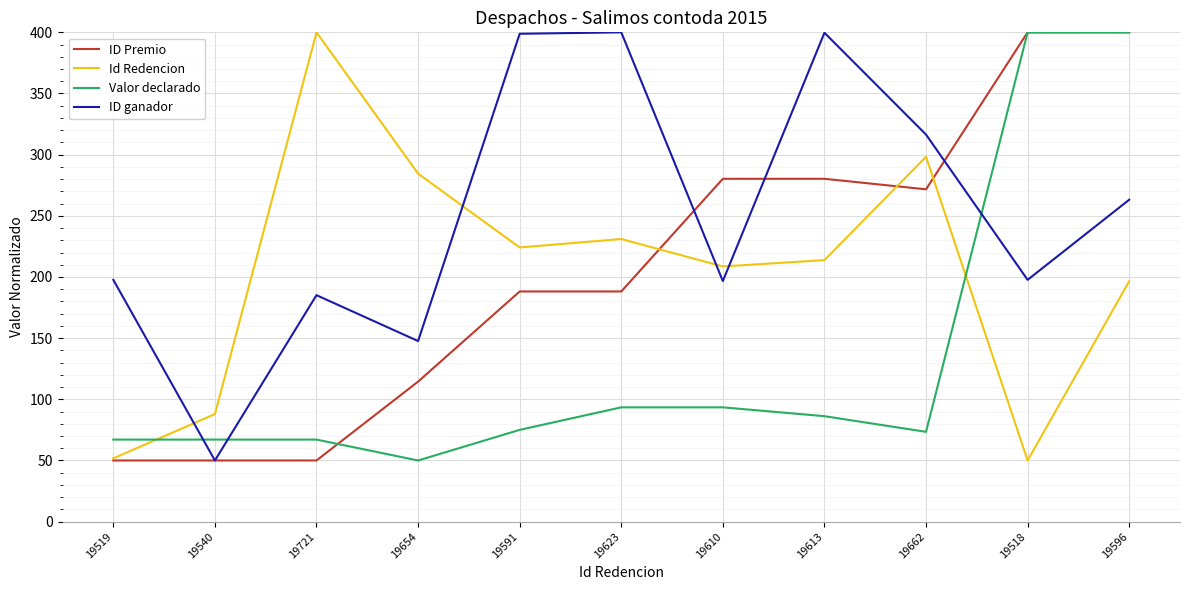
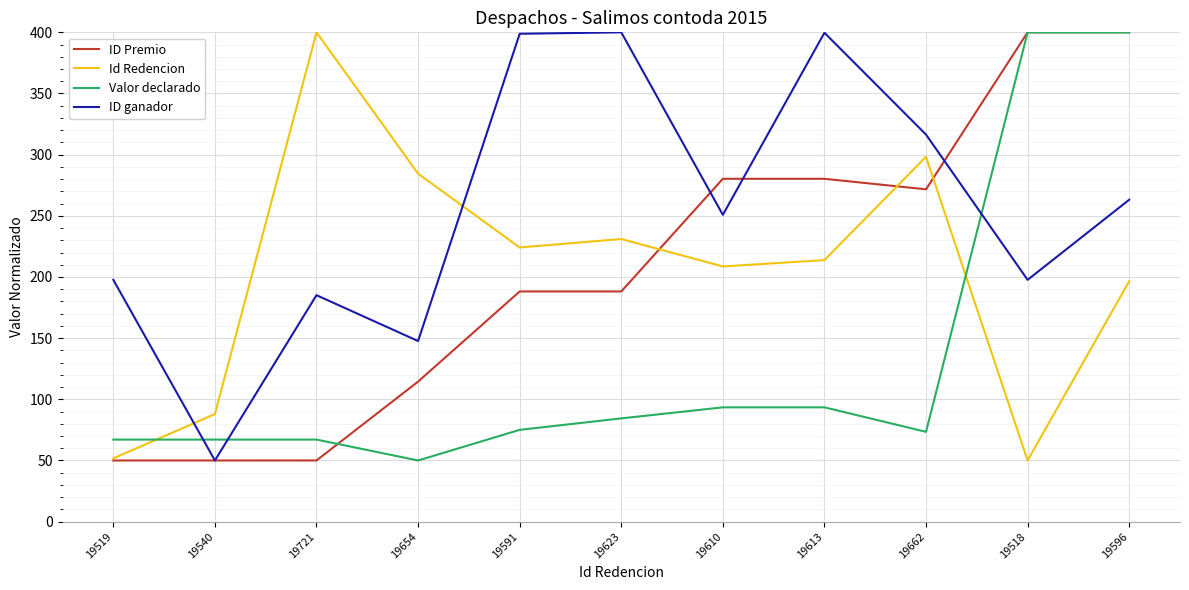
  {
    "ID Premio": {
      "19721": 50,
      "19654": 114,
      "19591": 188,
      "19623": 188,
      "19610": 280,
      "19613": 280,
      "19662": 272
    },
    "Id Redencion": {
      "19540": 88,
      "19721": 400,
      "19654": 284,
      "19591": 224,
      "19623": 231,
      "19610": 209,
      "19613": 214,
      "19662": 298,
      "19518": 50,
      "19596": 197
    },
    "Valor declarado": {
      "19519": 67,
      "19540": 67,
      "19721": 67,
      "19654": 50,
      "19591": 75,
-     "19623": 93,
+     "19623": 84,
      "19610": 93,
-     "19613": 86,
+     "19613": 93,
      "19662": 73
    },
    "ID ganador": {
      "19519": 198,
      "19721": 185,
      "19654": 148,
      "19591": 399,
      "19623": 400,
-     "19610": 197,
+     "19610": 251,
      "19613": 400,
      "19662": 316,
      "19518": 198,
      "19596": 263
    }
  }
